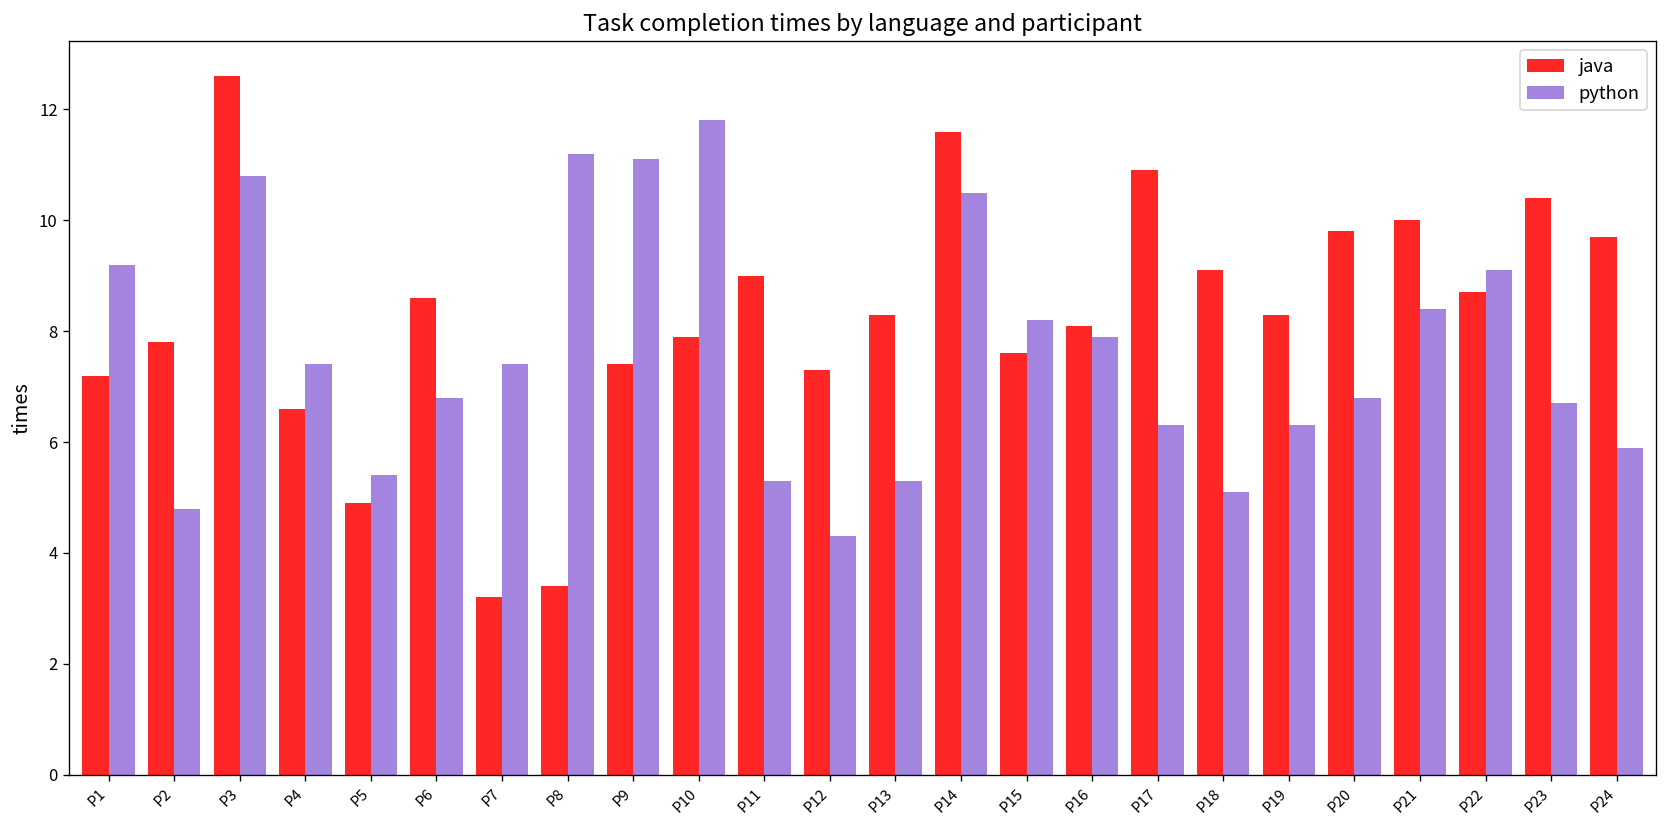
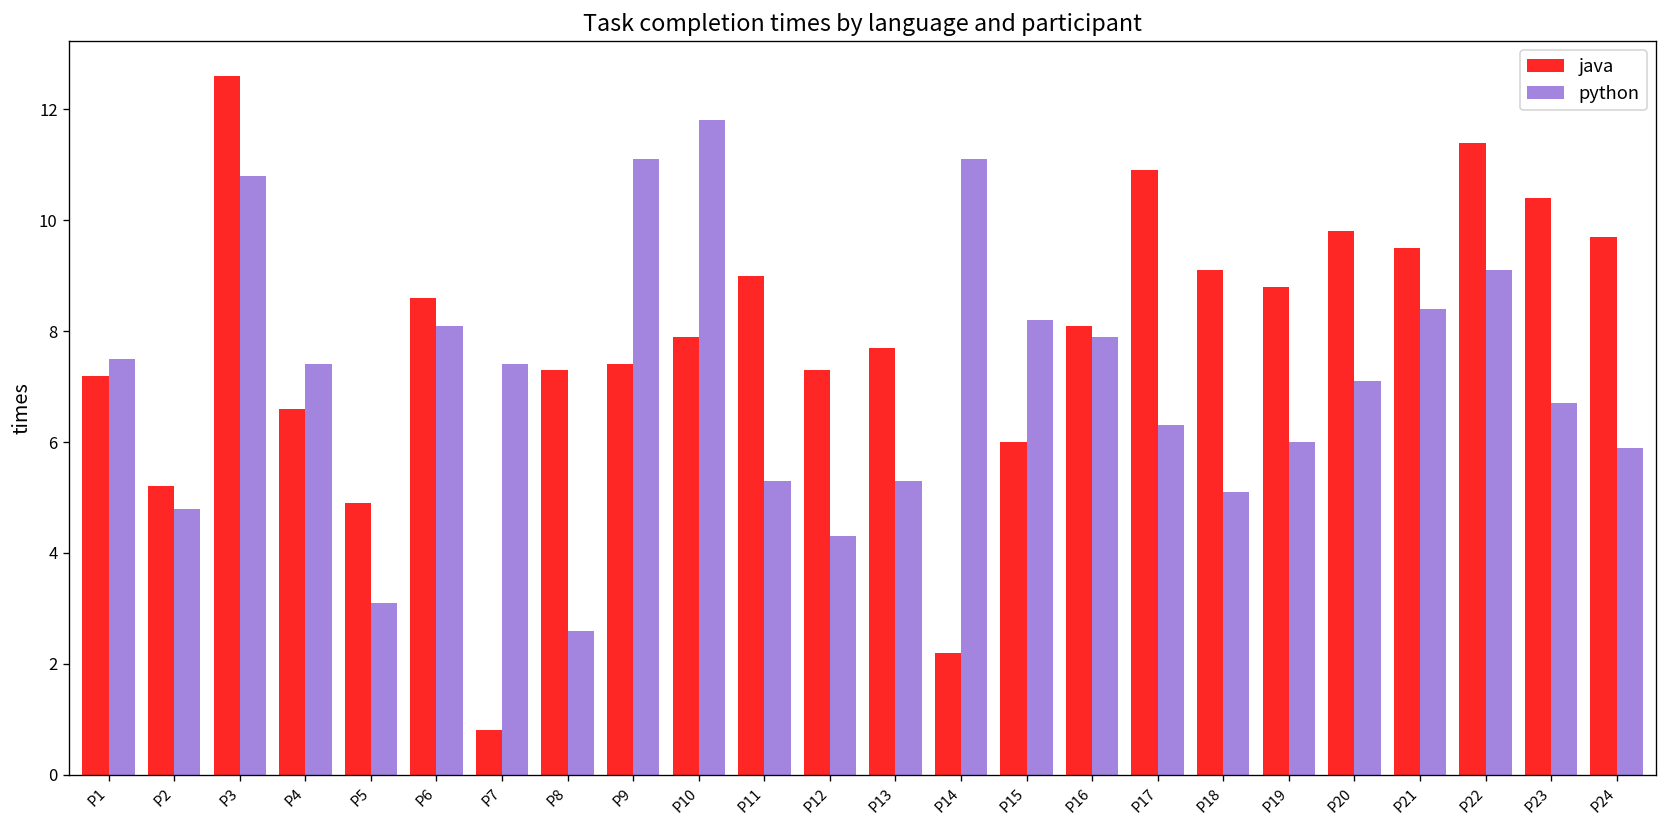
  {
    "java": {
      "P1": 7.2,
-     "P2": 7.8,
+     "P2": 5.2,
      "P3": 12.6,
      "P4": 6.6,
      "P5": 4.9,
      "P6": 8.6,
-     "P7": 3.2,
-     "P8": 3.4,
+     "P7": 0.8,
+     "P8": 7.3,
      "P9": 7.4,
      "P10": 7.9,
      "P11": 9.0,
      "P12": 7.3,
-     "P13": 8.3,
-     "P14": 11.6,
-     "P15": 7.6,
+     "P13": 7.7,
+     "P14": 2.2,
+     "P15": 6.0,
      "P16": 8.1,
      "P17": 10.9,
      "P18": 9.1,
-     "P19": 8.3,
+     "P19": 8.8,
      "P20": 9.8,
-     "P21": 10.0,
-     "P22": 8.7,
+     "P21": 9.5,
+     "P22": 11.4,
      "P23": 10.4,
      "P24": 9.7
    },
    "python": {
-     "P1": 9.2,
+     "P1": 7.5,
      "P2": 4.8,
      "P3": 10.8,
      "P4": 7.4,
-     "P5": 5.4,
-     "P6": 6.8,
+     "P5": 3.1,
+     "P6": 8.1,
      "P7": 7.4,
-     "P8": 11.2,
+     "P8": 2.6,
      "P9": 11.1,
      "P10": 11.8,
      "P11": 5.3,
      "P12": 4.3,
      "P13": 5.3,
-     "P14": 10.5,
+     "P14": 11.1,
      "P15": 8.2,
      "P16": 7.9,
      "P17": 6.3,
      "P18": 5.1,
-     "P19": 6.3,
-     "P20": 6.8,
+     "P19": 6.0,
+     "P20": 7.1,
      "P21": 8.4,
      "P22": 9.1,
      "P23": 6.7,
      "P24": 5.9
    }
  }
